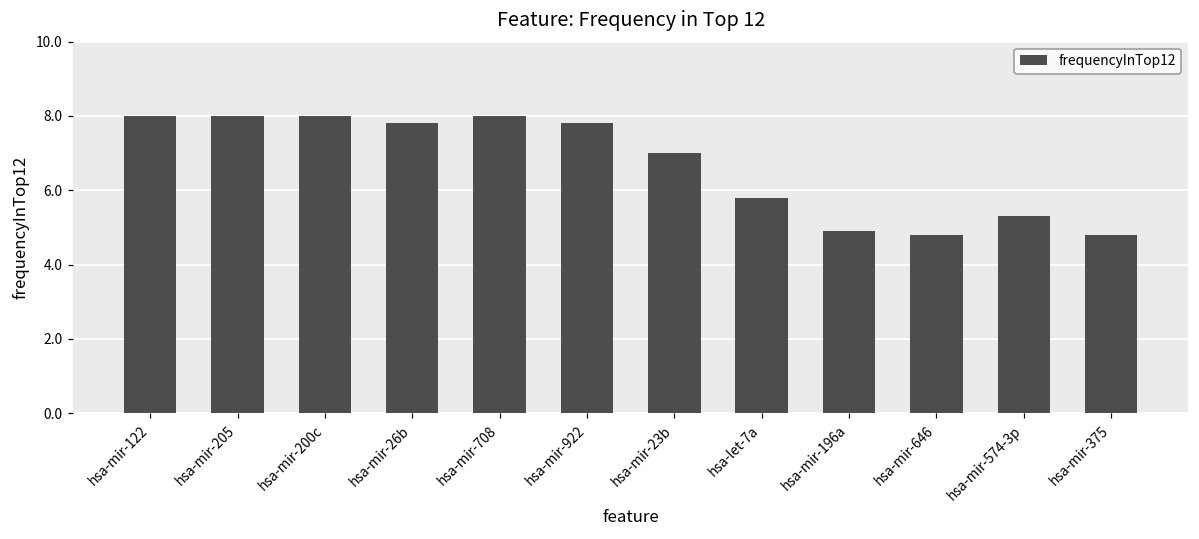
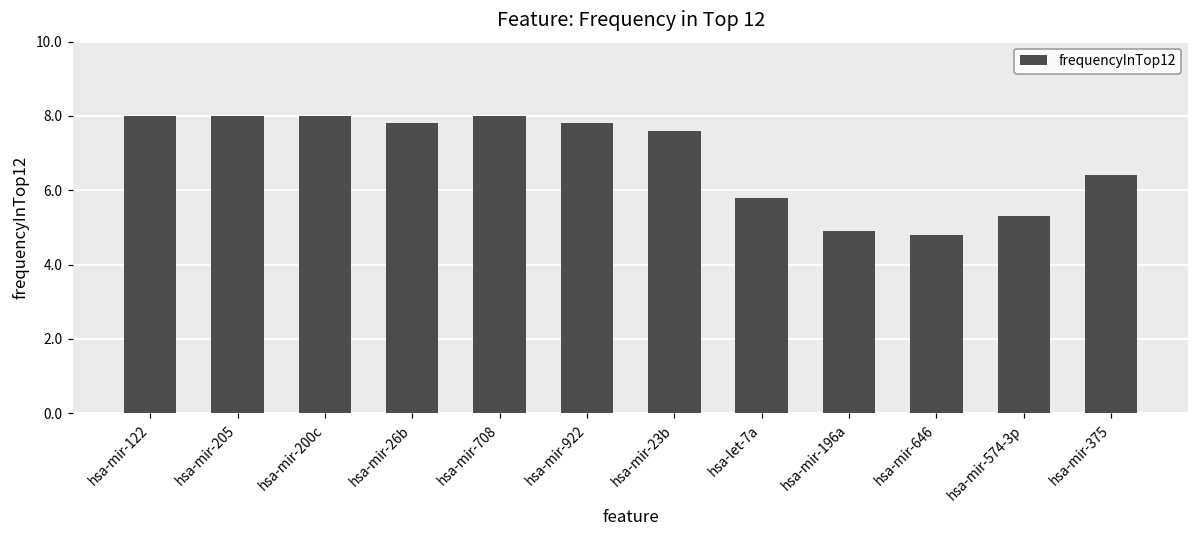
  {
    "hsa-mir-122": 8.0,
    "hsa-mir-205": 8.0,
    "hsa-mir-200c": 8.0,
    "hsa-mir-26b": 7.8,
    "hsa-mir-708": 8.0,
    "hsa-mir-922": 7.8,
-   "hsa-mir-23b": 7.0,
+   "hsa-mir-23b": 7.6,
    "hsa-let-7a": 5.8,
    "hsa-mir-196a": 4.9,
    "hsa-mir-646": 4.8,
    "hsa-mir-574-3p": 5.3,
-   "hsa-mir-375": 4.8
+   "hsa-mir-375": 6.4
  }
